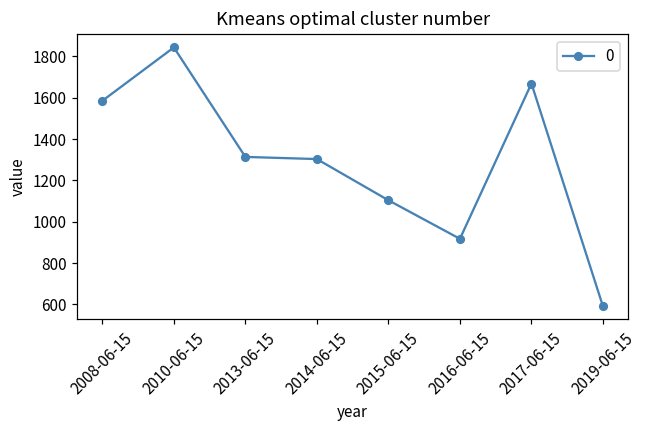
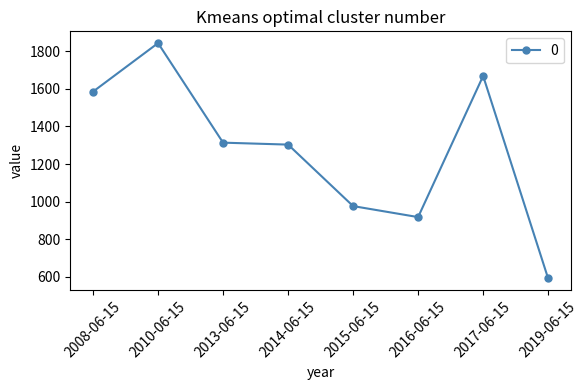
  {
    "2008-06-15": 1590,
    "2010-06-15": 1840,
    "2013-06-15": 1310,
    "2014-06-15": 1300,
-   "2015-06-15": 1100,
+   "2015-06-15": 980,
    "2016-06-15": 920,
    "2017-06-15": 1670,
    "2019-06-15": 590
  }
